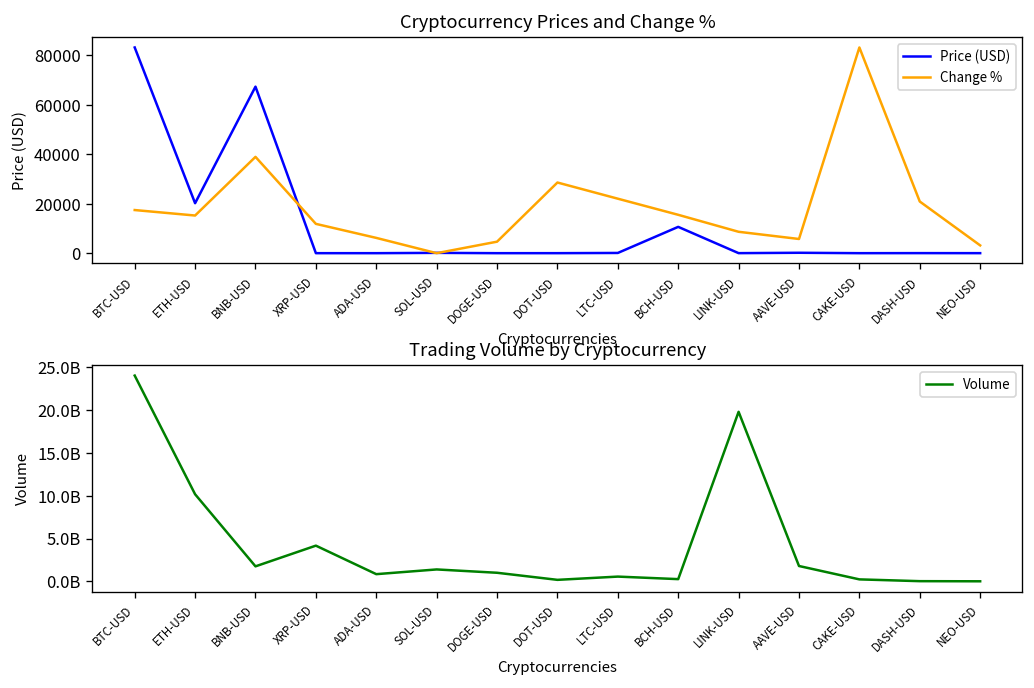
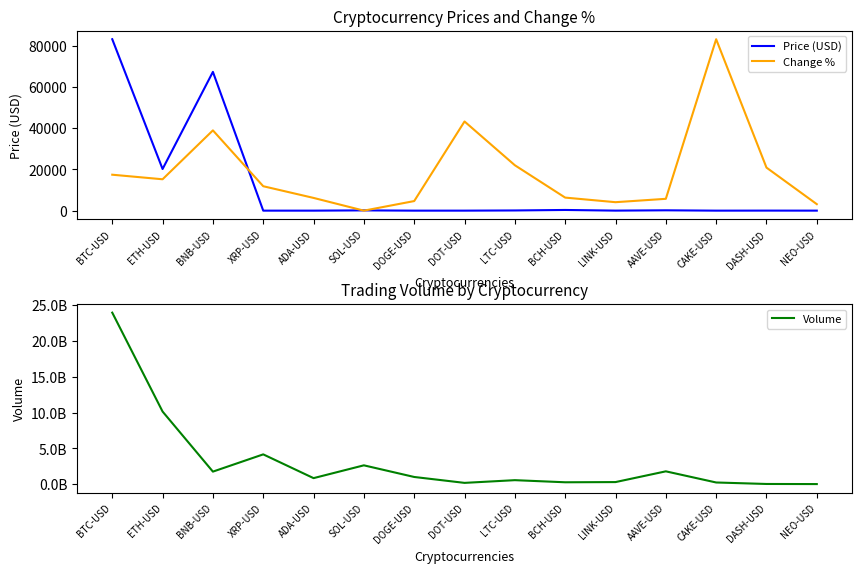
  {
    "Cryptocurrency Prices and Change %": {
      "Price (USD)": {
        "BTC-USD": 83000,
        "ETH-USD": 20000,
        "BNB-USD": 67000,
        "XRP-USD": 0,
        "ADA-USD": 0,
        "DOGE-USD": 0,
        "DOT-USD": 0,
        "LTC-USD": 0,
-       "BCH-USD": 11000,
+       "BCH-USD": 0,
        "LINK-USD": 0,
        "AAVE-USD": 0,
        "CAKE-USD": 0,
        "DASH-USD": 0,
        "NEO-USD": 0
      },
      "Change %": {
        "BTC-USD": 17000,
        "ETH-USD": 15000,
        "BNB-USD": 39000,
        "XRP-USD": 12000,
        "ADA-USD": 6000,
        "DOGE-USD": 5000,
-       "DOT-USD": 29000,
+       "DOT-USD": 43000,
        "LTC-USD": 22000,
-       "BCH-USD": 15000,
-       "LINK-USD": 9000,
+       "BCH-USD": 6000,
+       "LINK-USD": 4000,
        "AAVE-USD": 6000,
        "CAKE-USD": 83000,
        "DASH-USD": 21000,
        "NEO-USD": 3000
      }
    },
    "Trading Volume by Cryptocurrency": {
      "BTC-USD": 24000000000,
      "ETH-USD": 10000000000,
      "BNB-USD": 2000000000,
      "XRP-USD": 4000000000,
      "ADA-USD": 1000000000,
-     "SOL-USD": 1000000000,
+     "SOL-USD": 3000000000,
      "DOGE-USD": 1000000000,
      "DOT-USD": 0,
      "LTC-USD": 1000000000,
      "BCH-USD": 0,
-     "LINK-USD": 20000000000,
+     "LINK-USD": 0,
      "AAVE-USD": 2000000000,
      "CAKE-USD": 0,
      "DASH-USD": 0,
      "NEO-USD": 0
    }
  }
